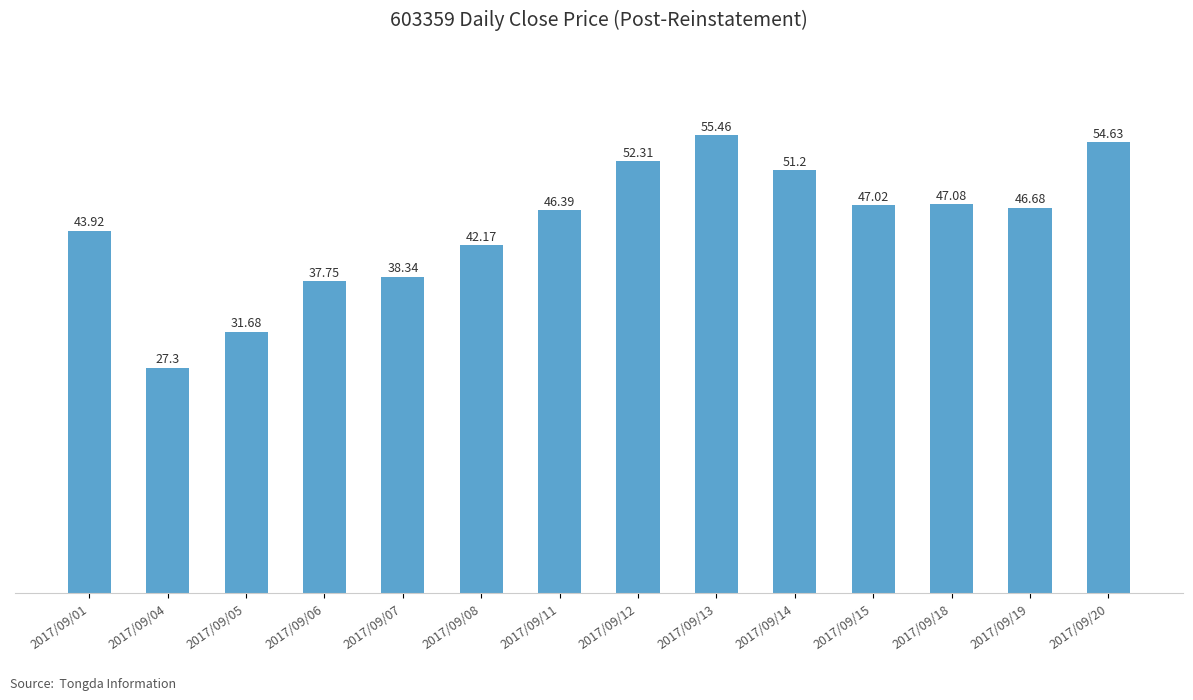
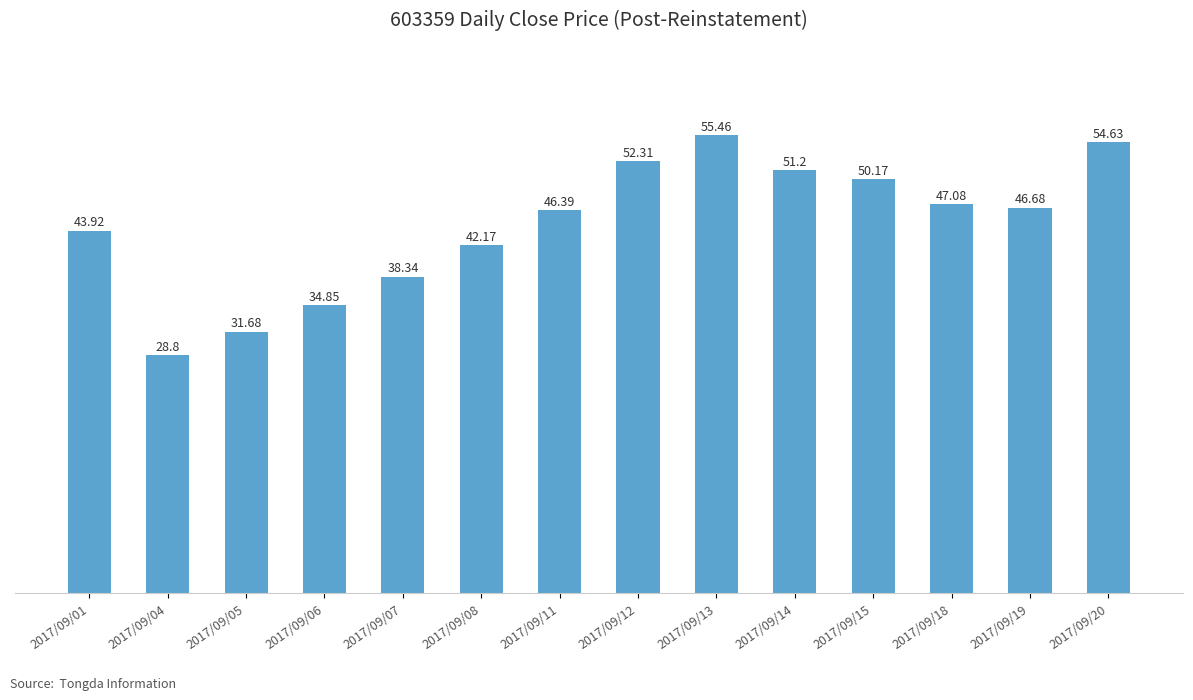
  {
    "2017/09/01": 43.92,
-   "2017/09/04": 27.3,
+   "2017/09/04": 28.8,
    "2017/09/05": 31.68,
-   "2017/09/06": 37.75,
+   "2017/09/06": 34.85,
    "2017/09/07": 38.34,
    "2017/09/08": 42.17,
    "2017/09/11": 46.39,
    "2017/09/12": 52.31,
    "2017/09/13": 55.46,
    "2017/09/14": 51.2,
-   "2017/09/15": 47.02,
+   "2017/09/15": 50.17,
    "2017/09/18": 47.08,
    "2017/09/19": 46.68,
    "2017/09/20": 54.63
  }
